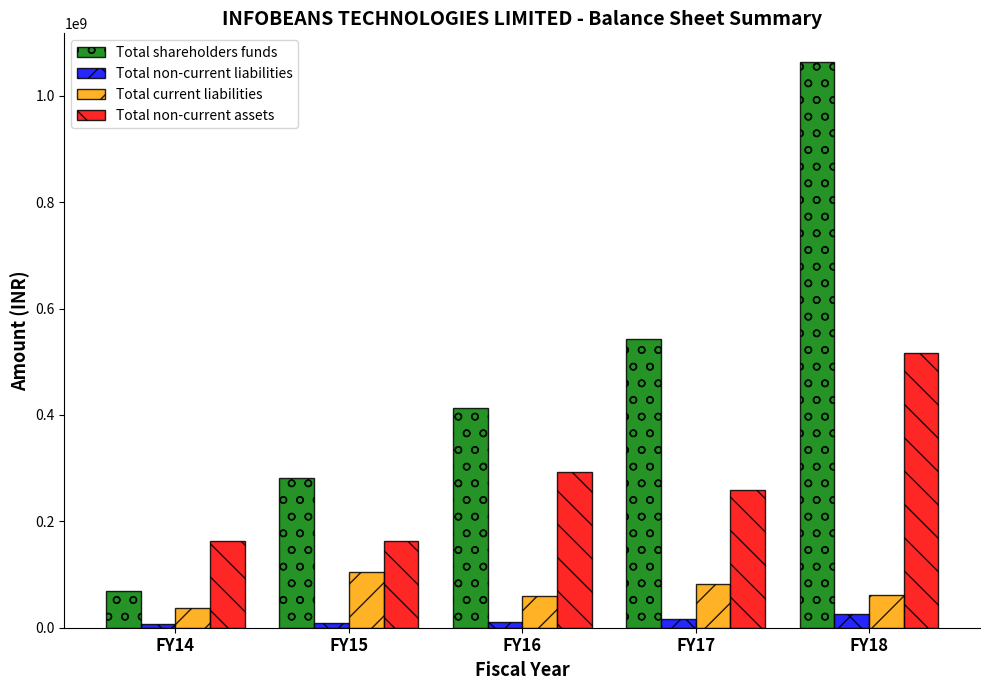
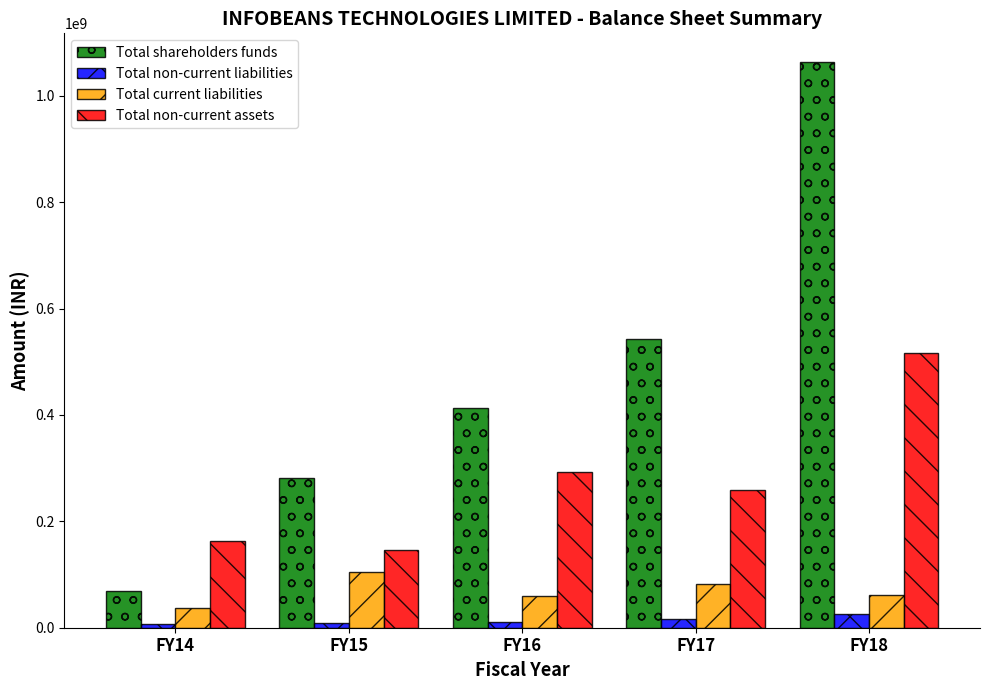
  {
    "Total shareholders funds": {
      "FY14": 70000000,
      "FY15": 280000000,
      "FY16": 410000000,
      "FY17": 540000000,
      "FY18": 1060000000
    },
    "Total non-current liabilities": {
      "FY14": 10000000,
      "FY15": 10000000,
      "FY16": 10000000,
      "FY17": 20000000,
      "FY18": 30000000
    },
    "Total current liabilities": {
      "FY14": 40000000,
      "FY15": 100000000,
      "FY16": 60000000,
      "FY17": 80000000,
      "FY18": 60000000
    },
    "Total non-current assets": {
      "FY14": 160000000,
-     "FY15": 160000000,
+     "FY15": 150000000,
      "FY16": 290000000,
      "FY17": 260000000,
      "FY18": 520000000
    }
  }
